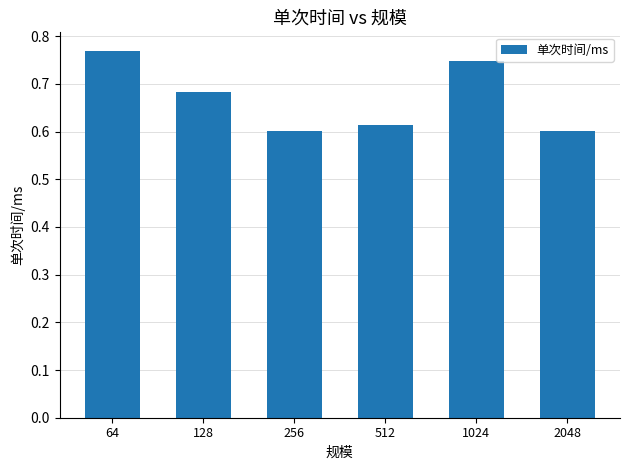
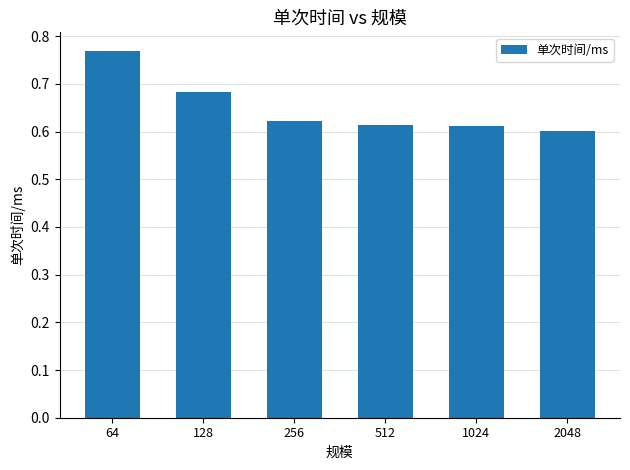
  {
    "64": 0.77,
    "128": 0.68,
-   "256": 0.60,
+   "256": 0.62,
    "512": 0.61,
-   "1024": 0.75,
+   "1024": 0.61,
    "2048": 0.60
  }
